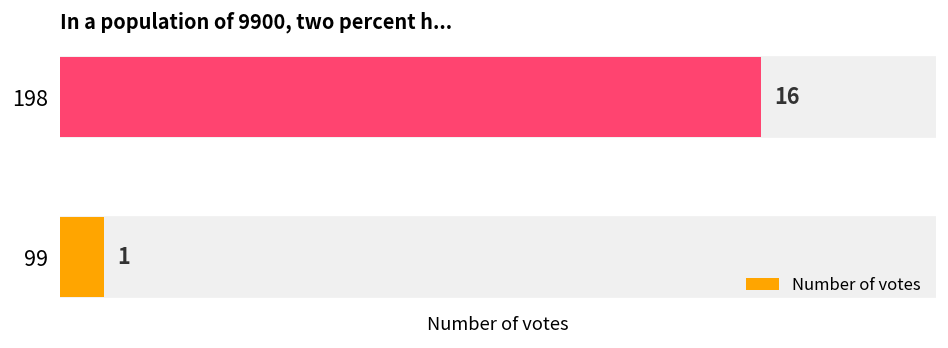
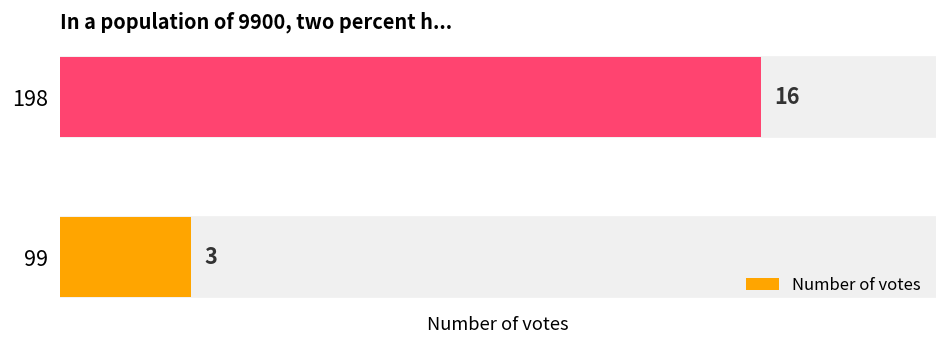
  {
    "198": 16,
-   "99": 1
+   "99": 3
  }
